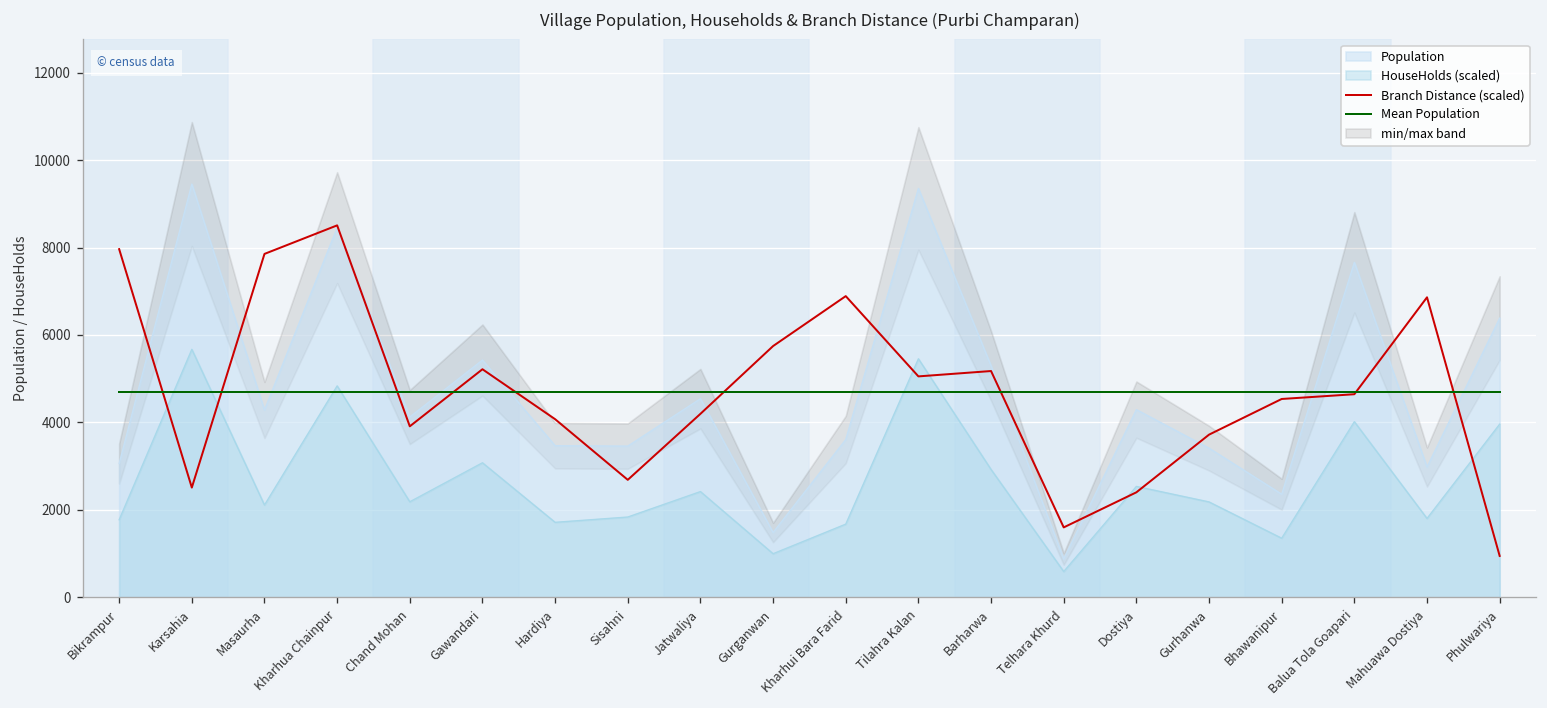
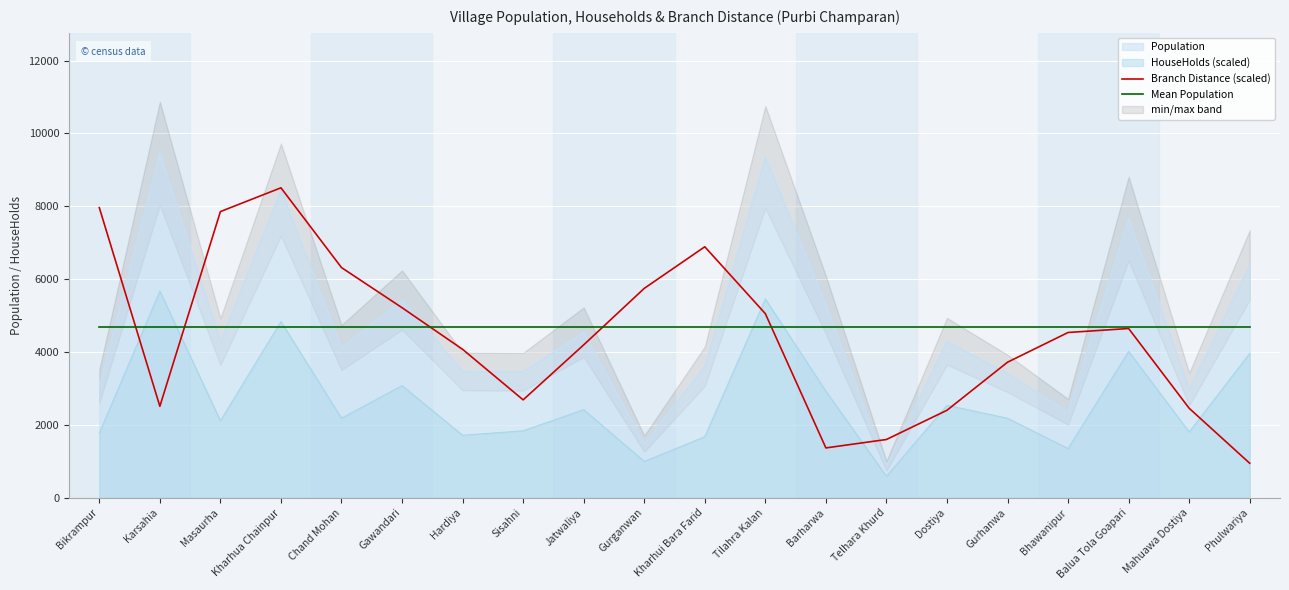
  {
    "Branch Distance (scaled)": {
      "Bikrampur": 8000,
      "Karsahia": 2500,
      "Masaurha": 7900,
-     "Chand Mohan": 3900,
+     "Chand Mohan": 6300,
      "Gawandari": 5200,
      "Hardiya": 4100,
      "Sisahni": 2700,
      "Jatwaliya": 4200,
      "Gurganwan": 5700,
      "Kharhui Bara Farid": 6900,
      "Tilahra Kalan": 5100,
-     "Barharwa": 5200,
+     "Barharwa": 1400,
      "Telhara Khurd": 1600,
      "Dostiya": 2400,
      "Gurhanwa": 3700,
      "Bhawanipur": 4500,
-     "Mahuawa Dostiya": 6900,
+     "Mahuawa Dostiya": 2500,
      "Phulwariya": 900
    },
    "Mean Population": {
      "Bikrampur": 4700,
      "Karsahia": 4700,
      "Masaurha": 4700,
      "Kharhua Chainpur": 4700,
      "Gawandari": 4700,
      "Hardiya": 4700,
      "Sisahni": 4700,
      "Jatwaliya": 4700,
      "Gurganwan": 4700,
      "Kharhui Bara Farid": 4700,
      "Tilahra Kalan": 4700,
      "Barharwa": 4700,
      "Telhara Khurd": 4700,
      "Dostiya": 4700,
      "Gurhanwa": 4700,
      "Bhawanipur": 4700,
      "Mahuawa Dostiya": 4700,
      "Phulwariya": 4700
    }
  }
